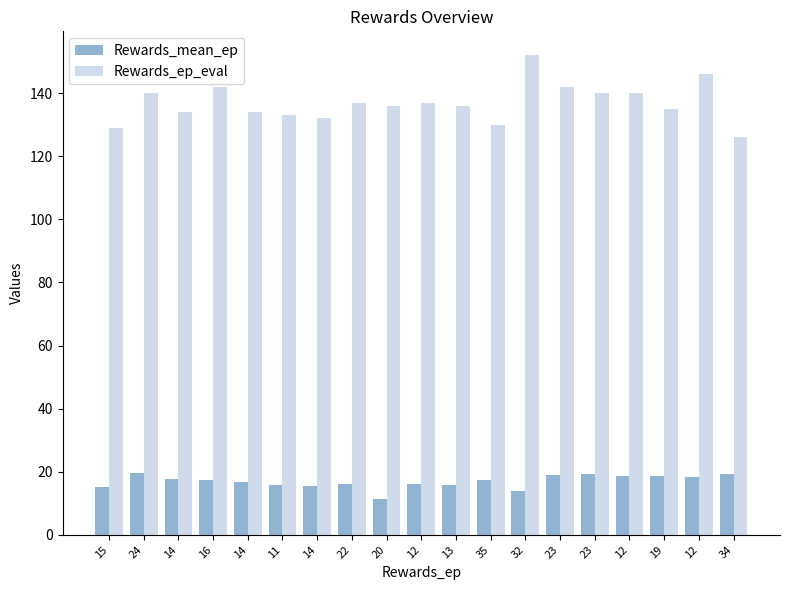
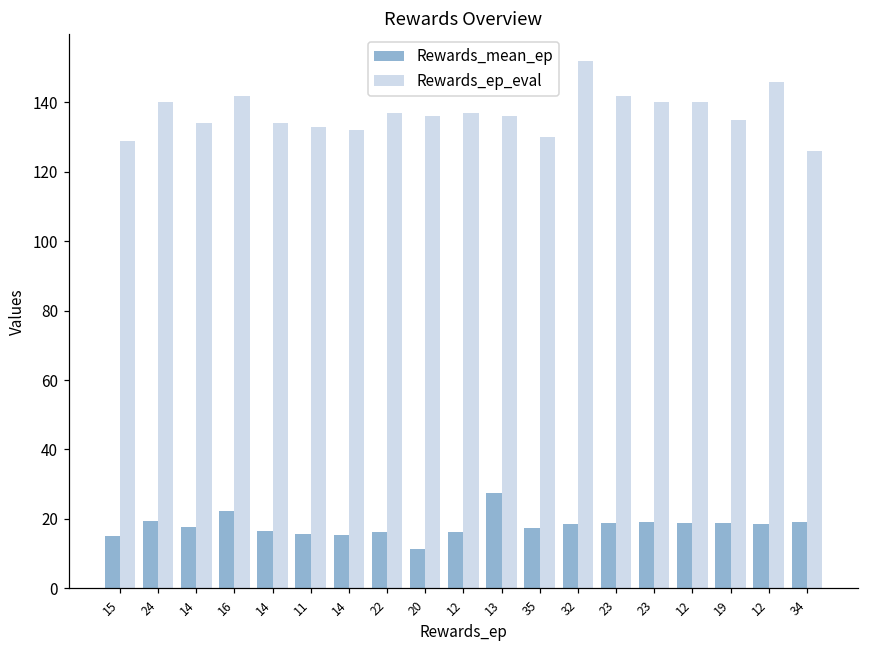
  {
    "Rewards_mean_ep": {
      "15": 15,
      "24": 20,
-     "16": 17,
+     "16": 22,
      "11": 16,
      "22": 16,
      "20": 11,
-     "13": 16,
+     "13": 28,
      "35": 18,
-     "32": 14,
+     "32": 19,
      "19": 19,
      "34": 19
    },
    "Rewards_ep_eval": {
      "15": 129,
      "24": 140,
      "16": 142,
      "11": 133,
      "22": 137,
      "20": 136,
      "13": 136,
      "35": 130,
      "32": 152,
      "19": 135,
      "34": 126
    }
  }
